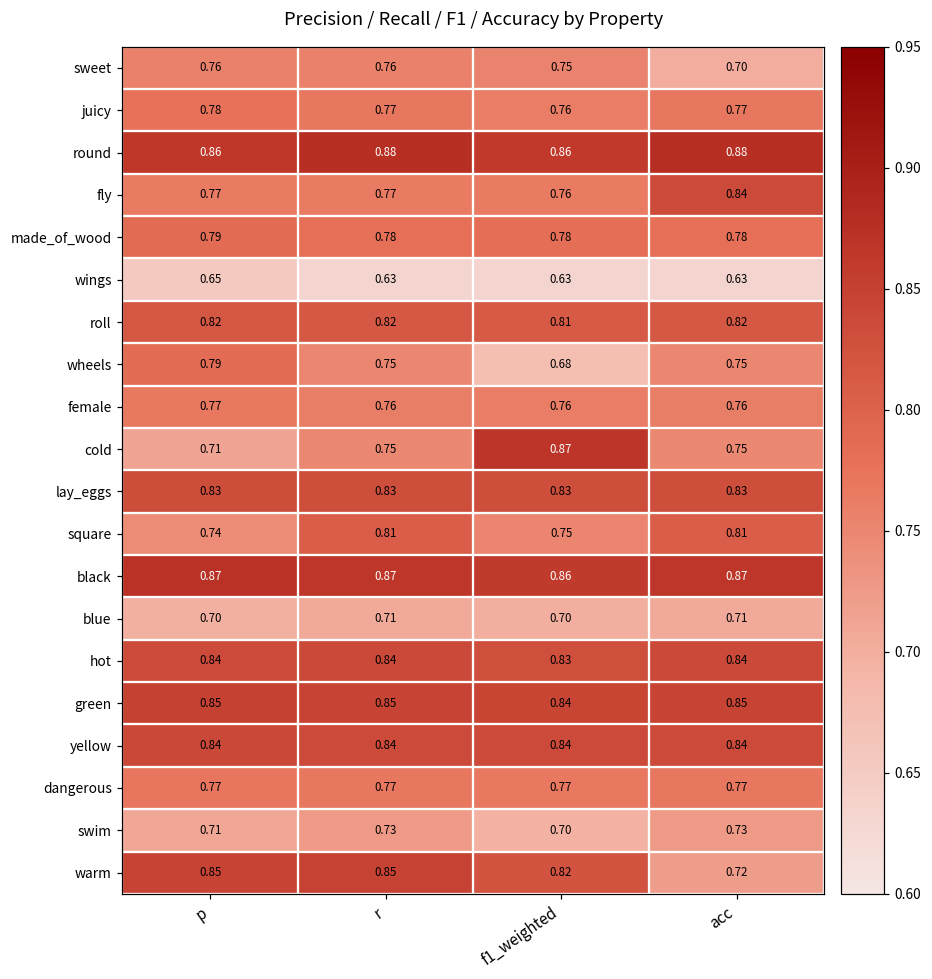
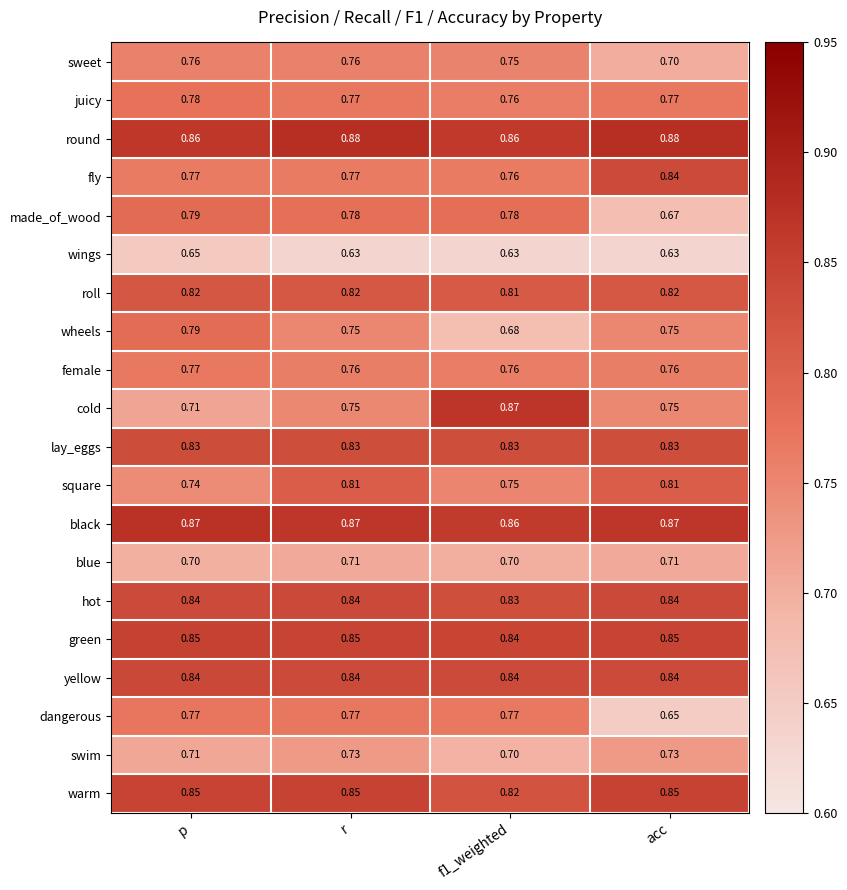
  {
    "sweet": {
      "p": 0.76,
      "r": 0.76,
      "f1_weighted": 0.75,
      "acc": 0.70
    },
    "juicy": {
      "p": 0.78,
      "r": 0.77,
      "f1_weighted": 0.76,
      "acc": 0.77
    },
    "round": {
      "p": 0.86,
      "r": 0.88,
      "f1_weighted": 0.86,
      "acc": 0.88
    },
    "fly": {
      "p": 0.77,
      "r": 0.77,
      "f1_weighted": 0.76,
      "acc": 0.84
    },
    "made_of_wood": {
      "p": 0.79,
      "r": 0.78,
      "f1_weighted": 0.78,
-     "acc": 0.78
+     "acc": 0.67
    },
    "wings": {
      "p": 0.65,
      "r": 0.63,
      "f1_weighted": 0.63,
      "acc": 0.63
    },
    "roll": {
      "p": 0.82,
      "r": 0.82,
      "f1_weighted": 0.81,
      "acc": 0.82
    },
    "wheels": {
      "p": 0.79,
      "r": 0.75,
      "f1_weighted": 0.68,
      "acc": 0.75
    },
    "female": {
      "p": 0.77,
      "r": 0.76,
      "f1_weighted": 0.76,
      "acc": 0.76
    },
    "cold": {
      "p": 0.71,
      "r": 0.75,
      "f1_weighted": 0.87,
      "acc": 0.75
    },
    "lay_eggs": {
      "p": 0.83,
      "r": 0.83,
      "f1_weighted": 0.83,
      "acc": 0.83
    },
    "square": {
      "p": 0.74,
      "r": 0.81,
      "f1_weighted": 0.75,
      "acc": 0.81
    },
    "black": {
      "p": 0.87,
      "r": 0.87,
      "f1_weighted": 0.86,
      "acc": 0.87
    },
    "blue": {
      "p": 0.70,
      "r": 0.71,
      "f1_weighted": 0.70,
      "acc": 0.71
    },
    "hot": {
      "p": 0.84,
      "r": 0.84,
      "f1_weighted": 0.83,
      "acc": 0.84
    },
    "green": {
      "p": 0.85,
      "r": 0.85,
      "f1_weighted": 0.84,
      "acc": 0.85
    },
    "yellow": {
      "p": 0.84,
      "r": 0.84,
      "f1_weighted": 0.84,
      "acc": 0.84
    },
    "dangerous": {
      "p": 0.77,
      "r": 0.77,
      "f1_weighted": 0.77,
-     "acc": 0.77
+     "acc": 0.65
    },
    "swim": {
      "p": 0.71,
      "r": 0.73,
      "f1_weighted": 0.70,
      "acc": 0.73
    },
    "warm": {
      "p": 0.85,
      "r": 0.85,
      "f1_weighted": 0.82,
-     "acc": 0.72
+     "acc": 0.85
    }
  }
